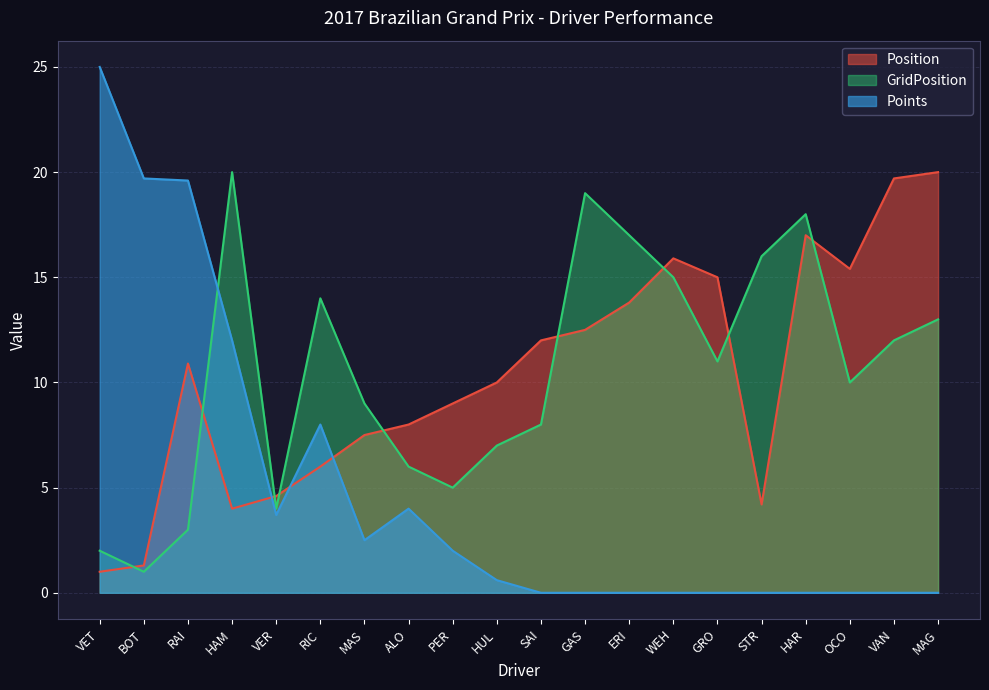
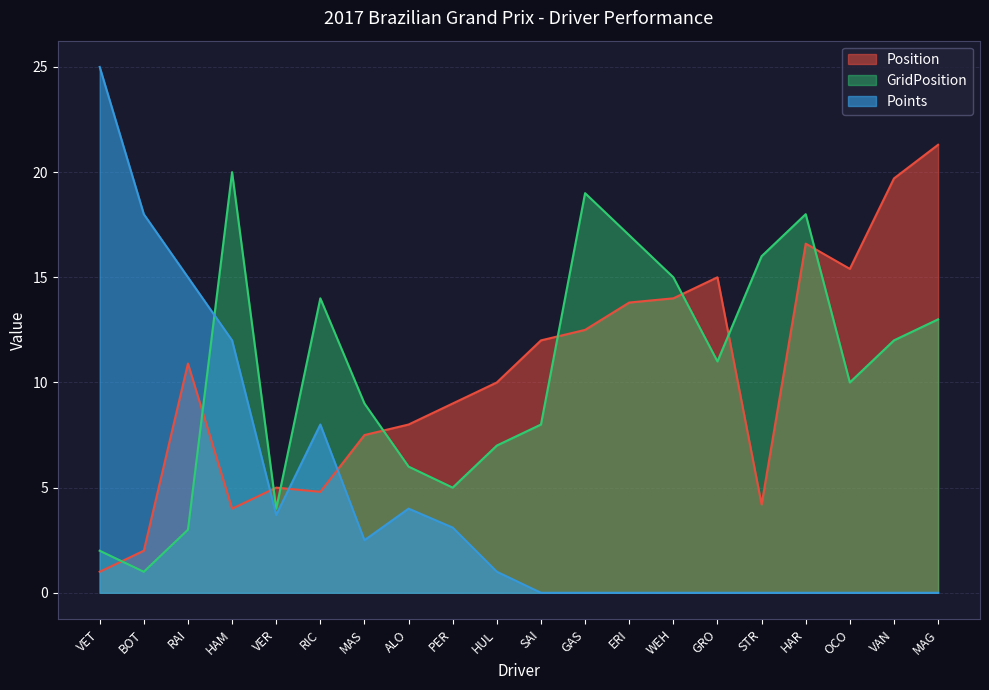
  {
    "Position": {
      "VET": 1.0,
-     "BOT": 1.3,
+     "BOT": 2.0,
      "RAI": 10.9,
      "HAM": 4.0,
-     "VER": 4.6,
-     "RIC": 6.0,
+     "VER": 5.0,
+     "RIC": 4.8,
      "MAS": 7.5,
      "ALO": 8.0,
      "PER": 9.0,
      "HUL": 10.0,
      "SAI": 12.0,
      "GAS": 12.5,
      "ERI": 13.8,
-     "WEH": 15.9,
+     "WEH": 14.0,
      "GRO": 15.0,
      "STR": 4.2,
-     "HAR": 17.0,
+     "HAR": 16.6,
      "OCO": 15.4,
      "VAN": 19.7,
-     "MAG": 20.0
+     "MAG": 21.3
    },
    "GridPosition": {
      "VET": 2.0,
      "BOT": 1.0,
      "RAI": 3.0,
      "HAM": 20.0,
      "VER": 4.0,
      "RIC": 14.0,
      "MAS": 9.0,
      "ALO": 6.0,
      "PER": 5.0,
      "HUL": 7.0,
      "SAI": 8.0,
      "GAS": 19.0,
      "ERI": 17.0,
      "WEH": 15.0,
      "GRO": 11.0,
      "STR": 16.0,
      "HAR": 18.0,
      "OCO": 10.0,
      "VAN": 12.0,
      "MAG": 13.0
    },
    "Points": {
      "VET": 25.0,
-     "BOT": 19.7,
-     "RAI": 19.6,
+     "BOT": 18.0,
+     "RAI": 15.0,
      "HAM": 12.0,
      "VER": 3.7,
      "RIC": 8.0,
      "MAS": 2.5,
      "ALO": 4.0,
-     "PER": 2.0,
-     "HUL": 0.6,
+     "PER": 3.1,
+     "HUL": 1.0,
      "SAI": 0.0,
      "GAS": 0.0,
      "ERI": 0.0,
      "WEH": 0.0,
      "GRO": 0.0,
      "STR": 0.0,
      "HAR": 0.0,
      "OCO": 0.0,
      "VAN": 0.0,
      "MAG": 0.0
    }
  }
